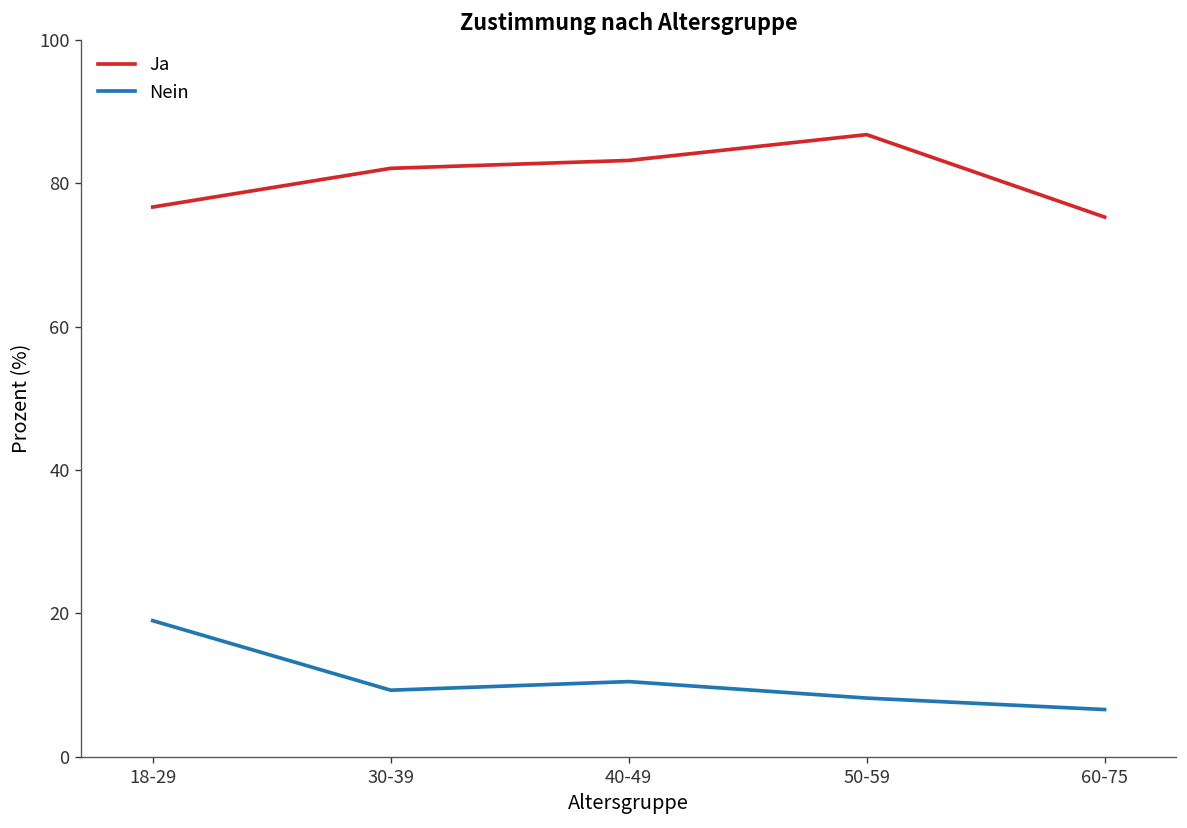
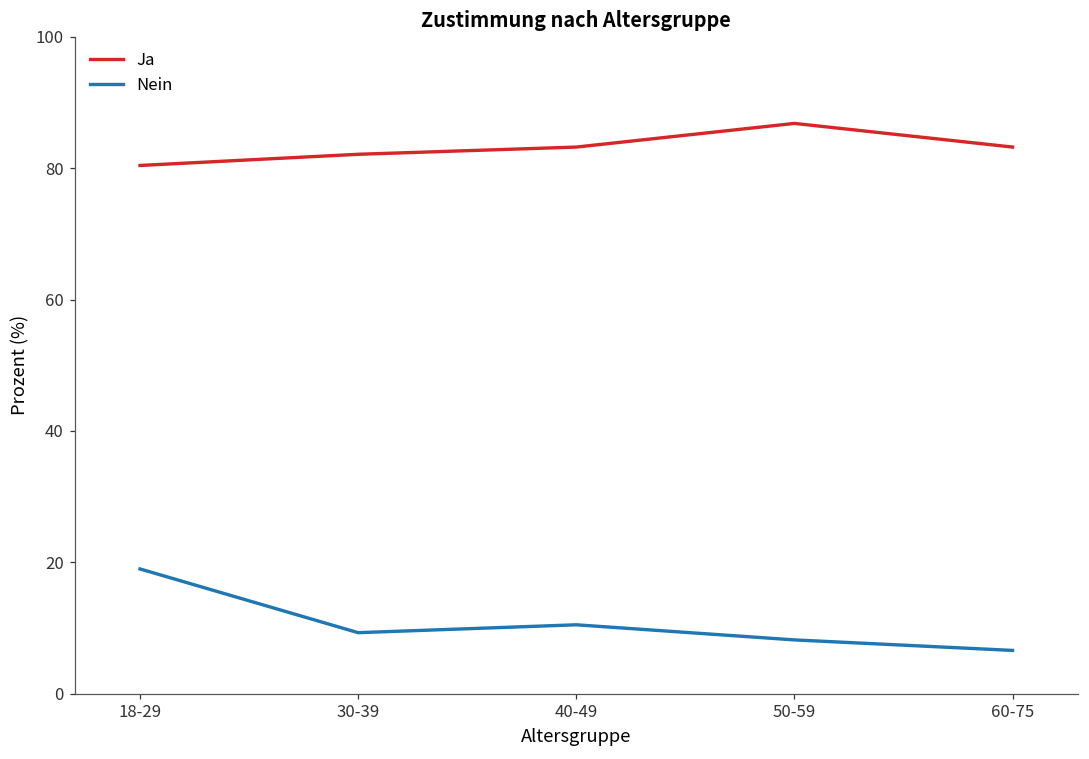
  {
    "Ja": {
-     "18-29": 77,
+     "18-29": 80,
      "30-39": 82,
      "40-49": 83,
      "50-59": 87,
-     "60-75": 75
+     "60-75": 83
    },
    "Nein": {
      "18-29": 19,
      "30-39": 9,
      "40-49": 11,
      "50-59": 8,
      "60-75": 7
    }
  }
